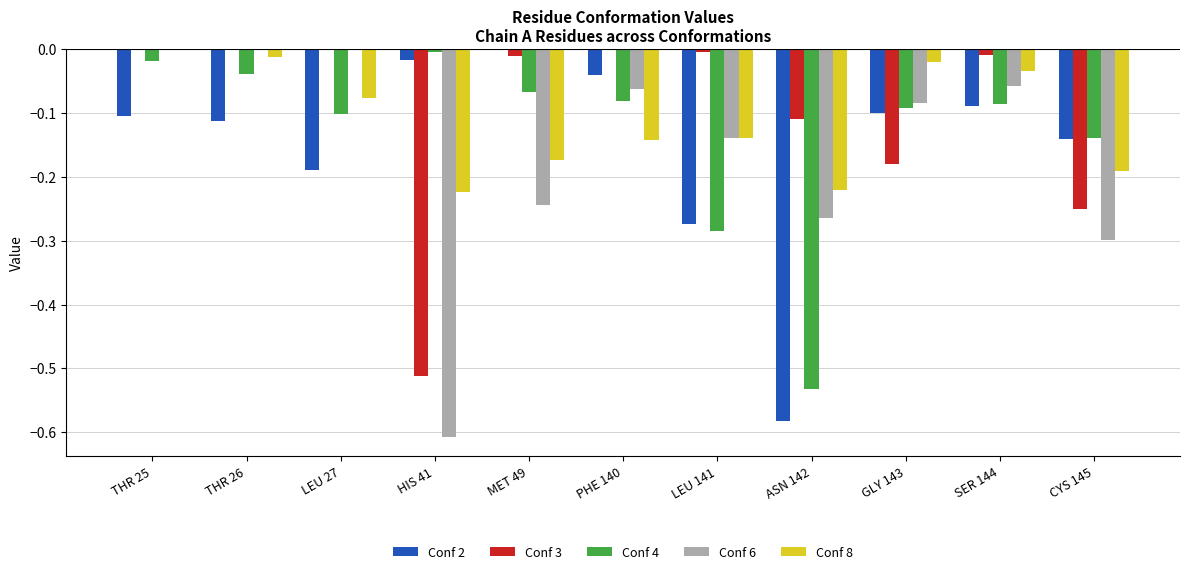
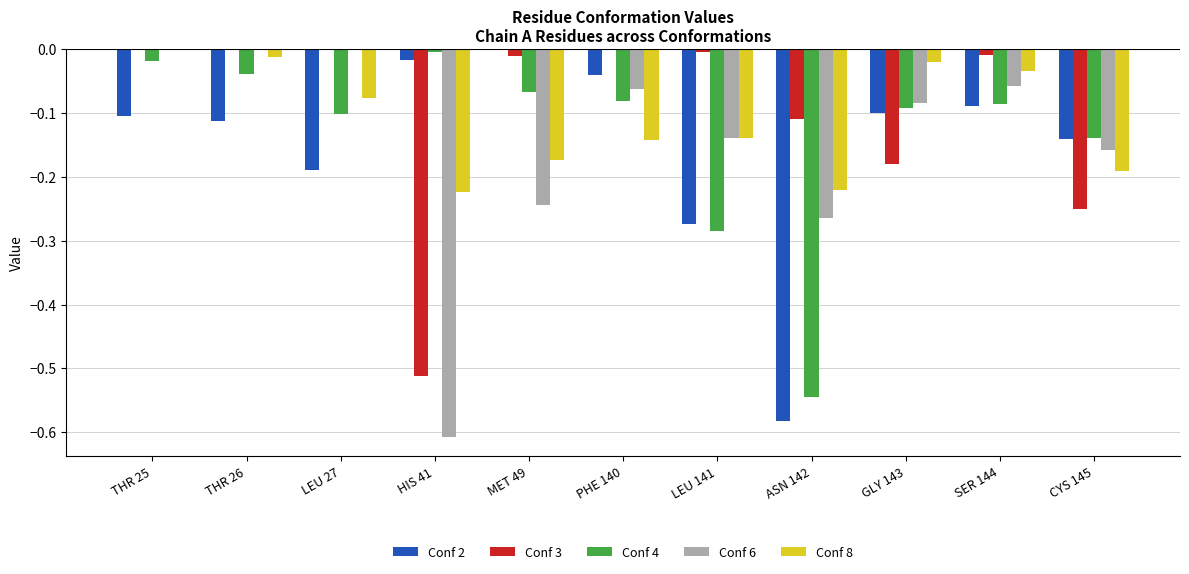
  {
    "Conf 2": {
      "THR 25": -0.10,
      "THR 26": -0.11,
      "LEU 27": -0.19,
      "HIS 41": -0.02,
      "MET 49": 0.00,
      "PHE 140": -0.04,
      "LEU 141": -0.27,
      "ASN 142": -0.58,
      "GLY 143": -0.10,
      "SER 144": -0.09,
      "CYS 145": -0.14
    },
    "Conf 3": {
      "THR 25": 0.00,
      "THR 26": 0.00,
      "LEU 27": 0.00,
      "HIS 41": -0.51,
      "MET 49": -0.01,
      "PHE 140": 0.00,
      "LEU 141": 0.00,
      "ASN 142": -0.11,
      "GLY 143": -0.18,
      "SER 144": -0.01,
      "CYS 145": -0.25
    },
    "Conf 4": {
      "THR 25": -0.02,
      "THR 26": -0.04,
      "LEU 27": -0.10,
      "MET 49": -0.07,
      "PHE 140": -0.08,
      "LEU 141": -0.28,
-     "ASN 142": -0.53,
+     "ASN 142": -0.55,
      "GLY 143": -0.09,
      "SER 144": -0.09,
      "CYS 145": -0.14
    },
    "Conf 6": {
      "THR 25": 0.00,
      "THR 26": 0.00,
      "LEU 27": 0.00,
      "HIS 41": -0.61,
      "MET 49": -0.24,
      "PHE 140": -0.06,
      "LEU 141": -0.14,
      "ASN 142": -0.26,
      "GLY 143": -0.08,
      "SER 144": -0.06,
-     "CYS 145": -0.30
+     "CYS 145": -0.16
    },
    "Conf 8": {
      "THR 26": -0.01,
      "LEU 27": -0.08,
      "HIS 41": -0.22,
      "MET 49": -0.17,
      "PHE 140": -0.14,
      "LEU 141": -0.14,
      "ASN 142": -0.22,
      "GLY 143": -0.02,
      "SER 144": -0.03,
      "CYS 145": -0.19
    }
  }
